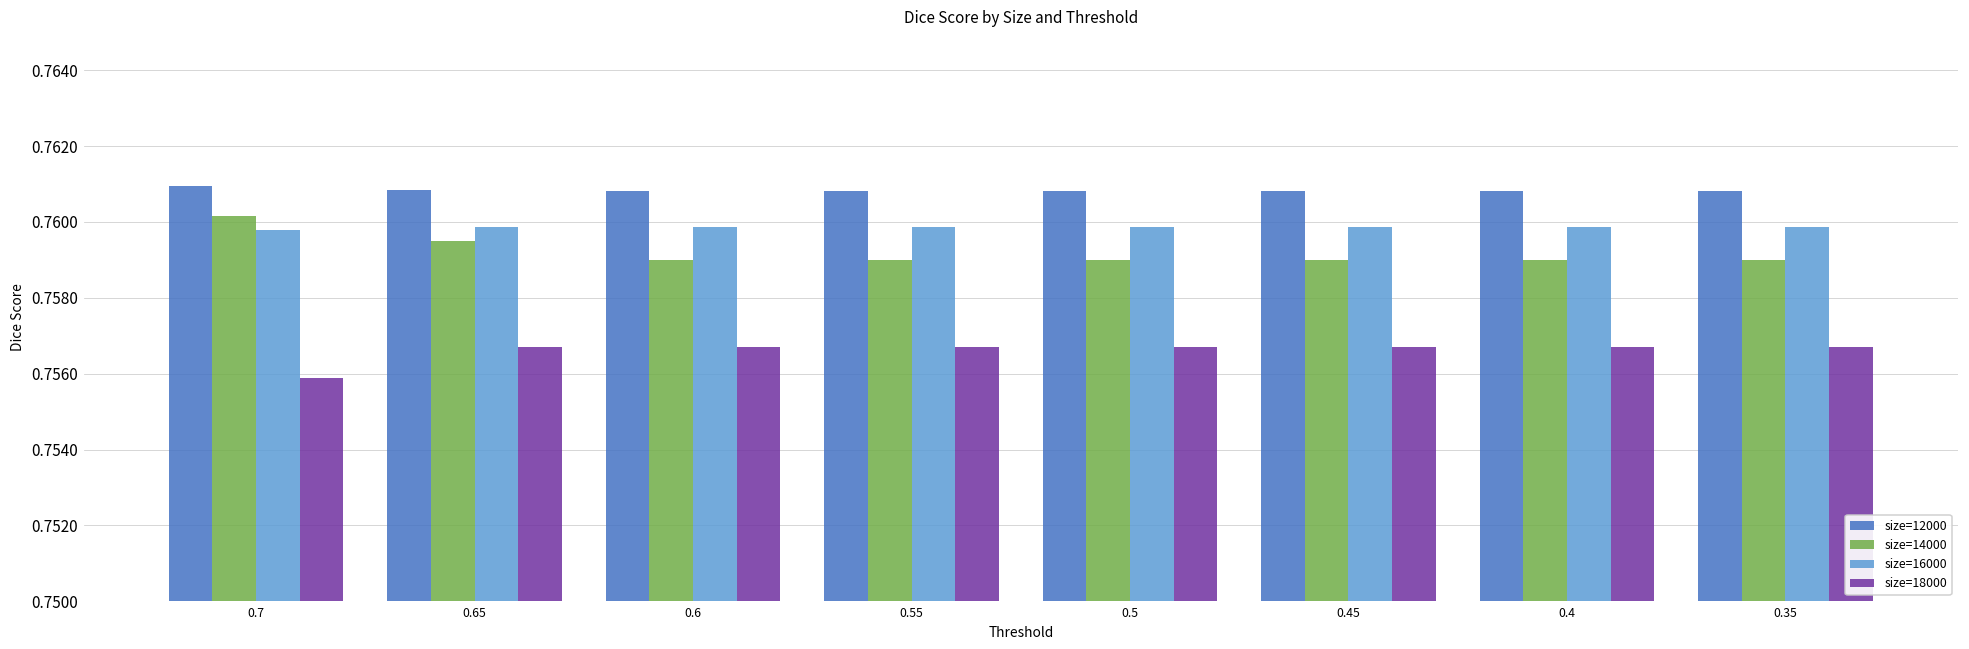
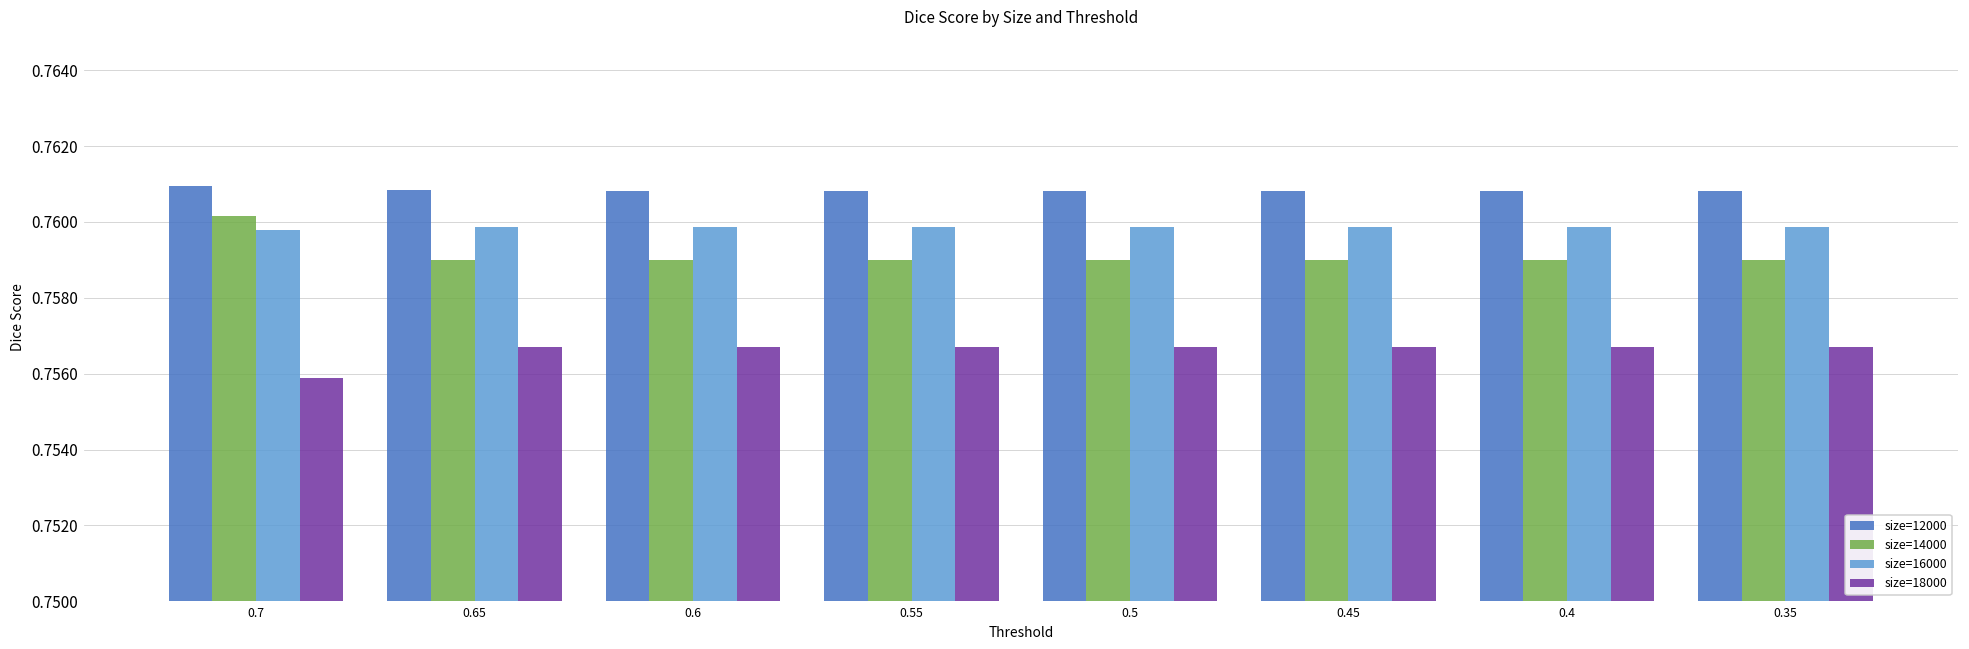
  {
    "size=14000": {
      "0.7": 0.7601,
-     "0.65": 0.7595,
+     "0.65": 0.7590,
      "0.6": 0.7590,
      "0.55": 0.7590,
      "0.5": 0.7590,
      "0.45": 0.7590,
      "0.4": 0.7590,
      "0.35": 0.7590
    },
    "size=18000": {
      "0.7": 0.7559,
      "0.65": 0.7567,
      "0.6": 0.7567,
      "0.55": 0.7567,
      "0.5": 0.7567,
      "0.45": 0.7567,
      "0.4": 0.7567,
      "0.35": 0.7567
    }
  }
